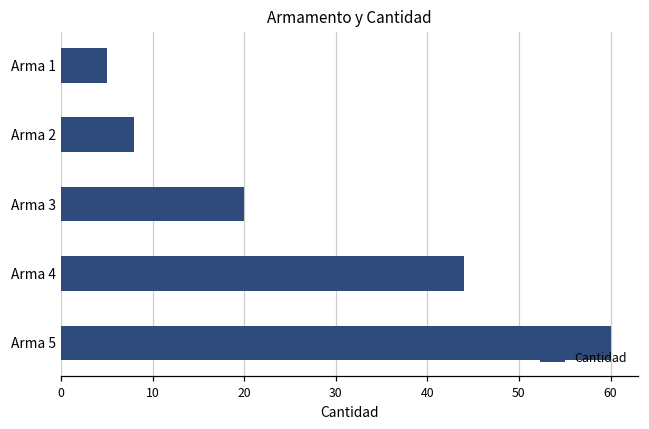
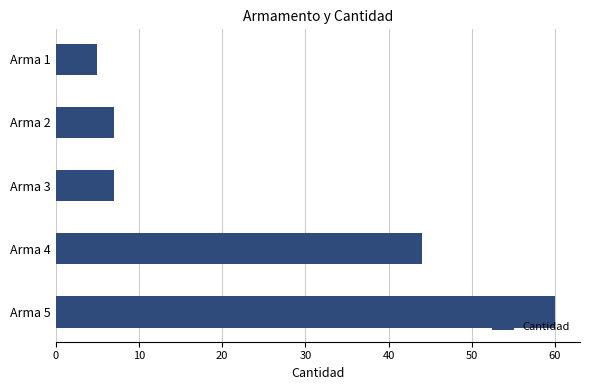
  {
    "Arma 1": 5,
-   "Arma 2": 8,
-   "Arma 3": 20,
+   "Arma 2": 7,
+   "Arma 3": 7,
    "Arma 4": 44,
    "Arma 5": 60
  }
